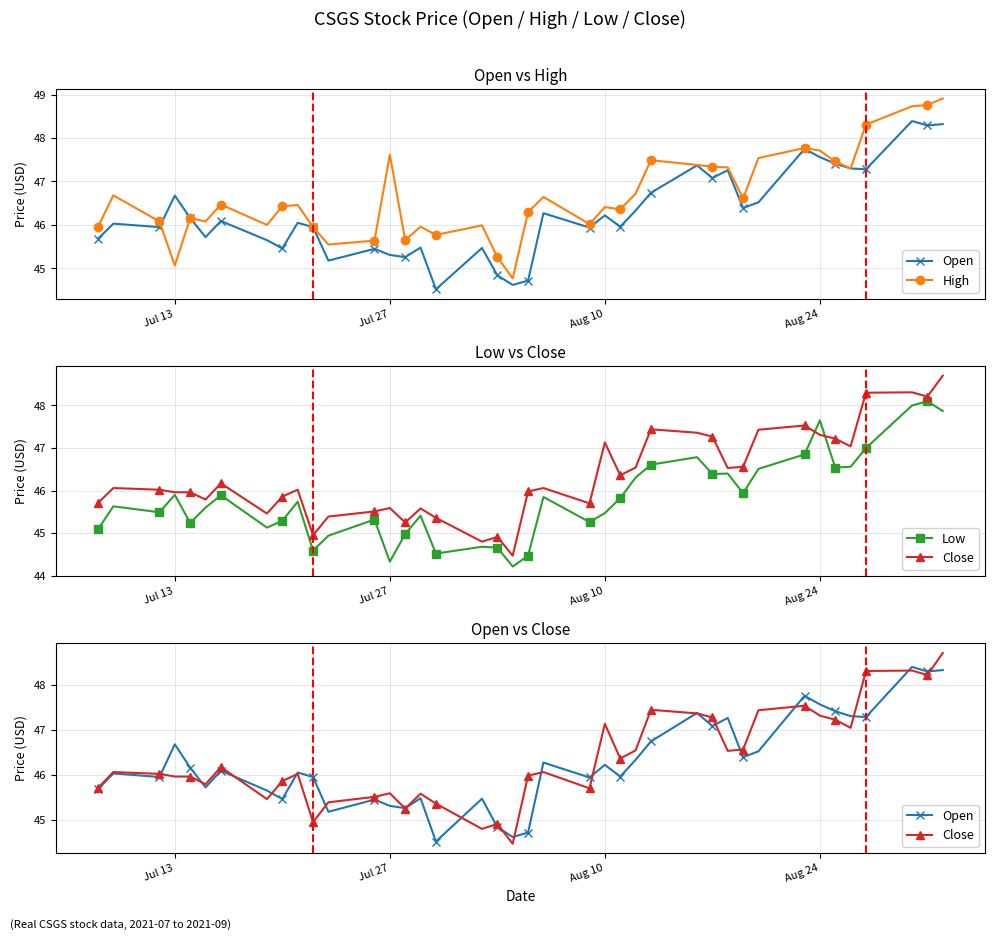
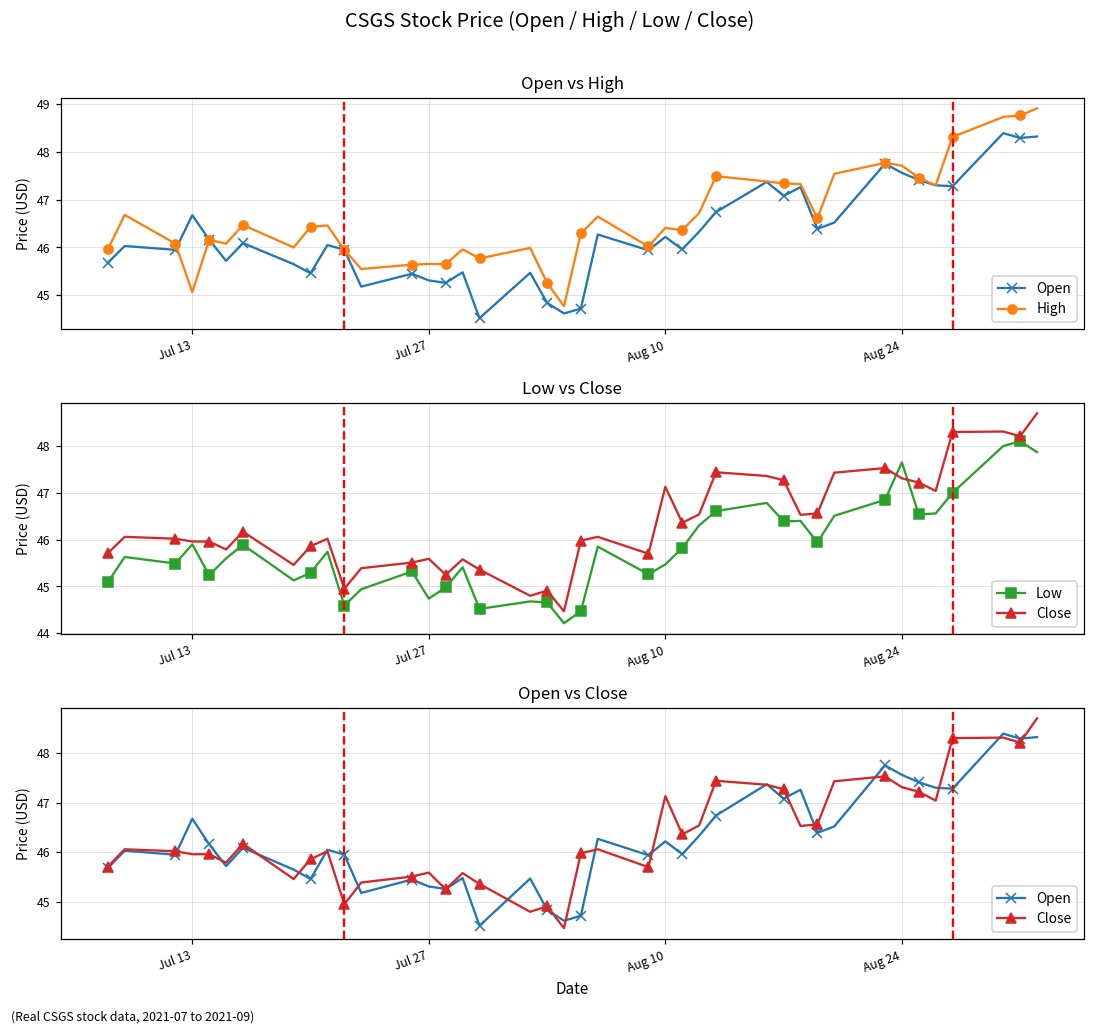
  {
    "Open vs High": {
      "Open": {
        "Jul 13": 46.7,
        "Jul 27": 45.3,
        "Aug 10": 46.2,
        "Aug 24": 47.6
      },
      "High": {
        "Jul 13": 45.1,
-       "Jul 27": 47.6,
+       "Jul 27": 45.7,
        "Aug 10": 46.4,
        "Aug 24": 47.7
      }
    },
    "Low vs Close": {
      "Low": {
        "Jul 13": 45.9,
-       "Jul 27": 44.3,
+       "Jul 27": 44.7,
        "Aug 10": 45.5,
        "Aug 24": 47.7
      },
      "Close": {
        "Jul 13": 46.0,
        "Jul 27": 45.6,
        "Aug 10": 47.1,
        "Aug 24": 47.3
      }
    },
    "Open vs Close": {
      "Open": {
        "Jul 13": 46.7,
        "Jul 27": 45.3,
        "Aug 10": 46.2,
        "Aug 24": 47.6
      },
      "Close": {
        "Jul 13": 46.0,
        "Jul 27": 45.6,
        "Aug 10": 47.1,
        "Aug 24": 47.3
      }
    }
  }
